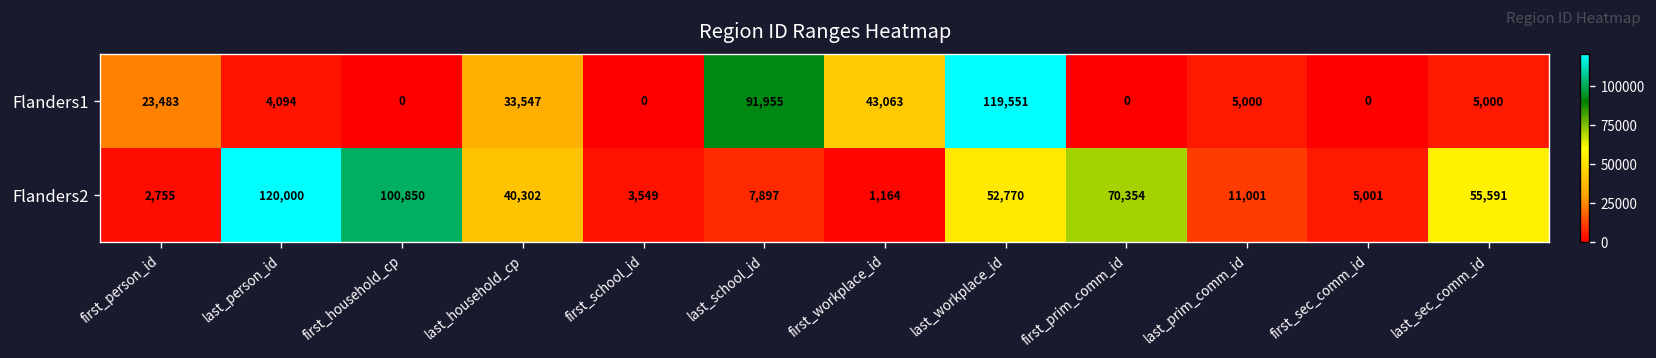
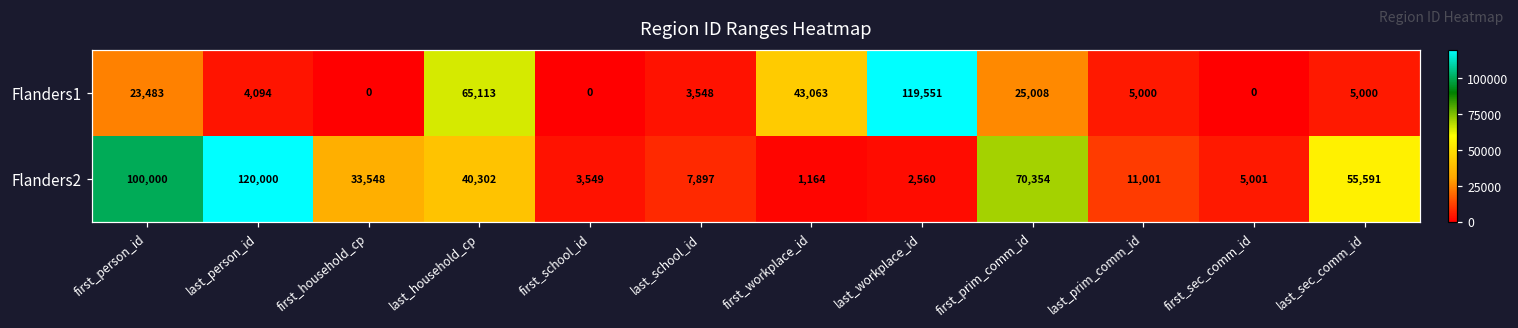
  {
    "Flanders1": {
      "first_person_id": "23,483",
      "last_person_id": "4,094",
      "first_household_cp": "0",
-     "last_household_cp": "33,547",
+     "last_household_cp": "65,113",
      "first_school_id": "0",
-     "last_school_id": "91,955",
+     "last_school_id": "3,548",
      "first_workplace_id": "43,063",
      "last_workplace_id": "119,551",
-     "first_prim_comm_id": "0",
+     "first_prim_comm_id": "25,008",
      "last_prim_comm_id": "5,000",
      "first_sec_comm_id": "0",
      "last_sec_comm_id": "5,000"
    },
    "Flanders2": {
-     "first_person_id": "2,755",
+     "first_person_id": "100,000",
      "last_person_id": "120,000",
-     "first_household_cp": "100,850",
+     "first_household_cp": "33,548",
      "last_household_cp": "40,302",
      "first_school_id": "3,549",
      "last_school_id": "7,897",
      "first_workplace_id": "1,164",
-     "last_workplace_id": "52,770",
+     "last_workplace_id": "2,560",
      "first_prim_comm_id": "70,354",
      "last_prim_comm_id": "11,001",
      "first_sec_comm_id": "5,001",
      "last_sec_comm_id": "55,591"
    }
  }
